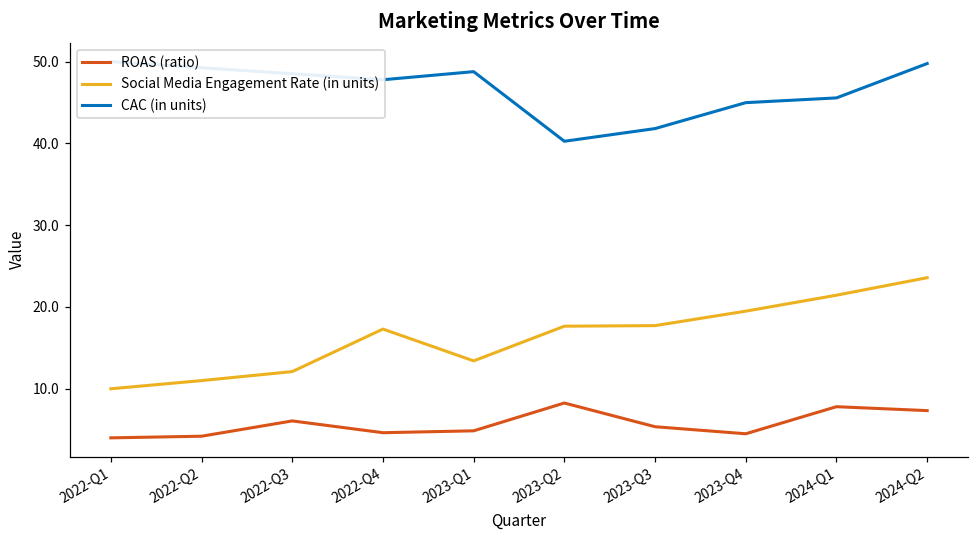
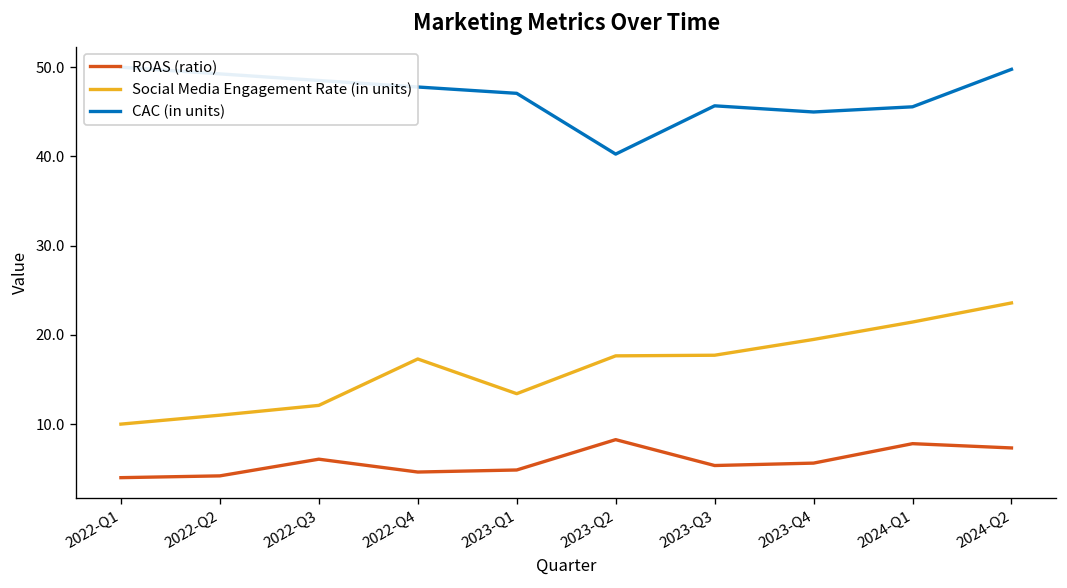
  {
    "ROAS (ratio)": {
      "2022-Q1": 4,
      "2022-Q2": 4,
      "2022-Q3": 6,
      "2022-Q4": 5,
      "2023-Q1": 5,
      "2023-Q2": 8,
      "2023-Q3": 5,
-     "2023-Q4": 5,
+     "2023-Q4": 6,
      "2024-Q1": 8,
      "2024-Q2": 7
    },
    "Social Media Engagement Rate (in units)": {
      "2022-Q1": 10,
      "2022-Q2": 11,
      "2022-Q3": 12,
      "2022-Q4": 17,
      "2023-Q1": 13,
      "2023-Q2": 18,
      "2023-Q3": 18,
      "2023-Q4": 19,
      "2024-Q1": 21,
      "2024-Q2": 24
    },
    "CAC (in units)": {
-     "2023-Q1": 49,
+     "2023-Q1": 47,
      "2023-Q2": 40,
-     "2023-Q3": 42,
+     "2023-Q3": 46,
      "2023-Q4": 45,
      "2024-Q1": 46,
      "2024-Q2": 50
    }
  }
